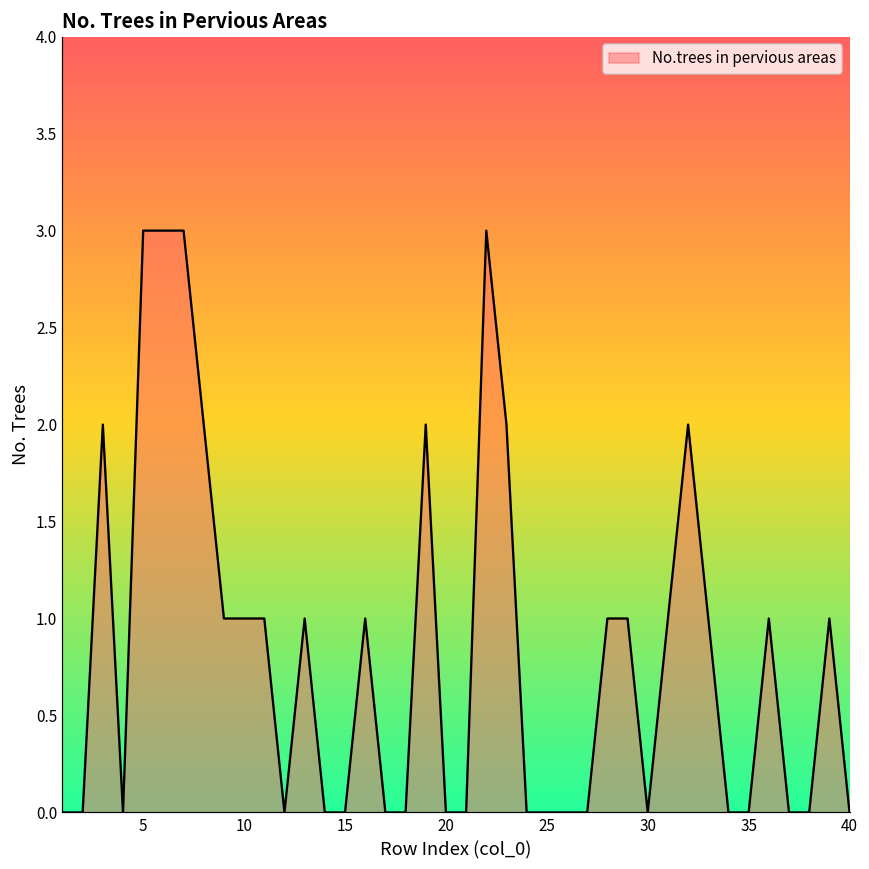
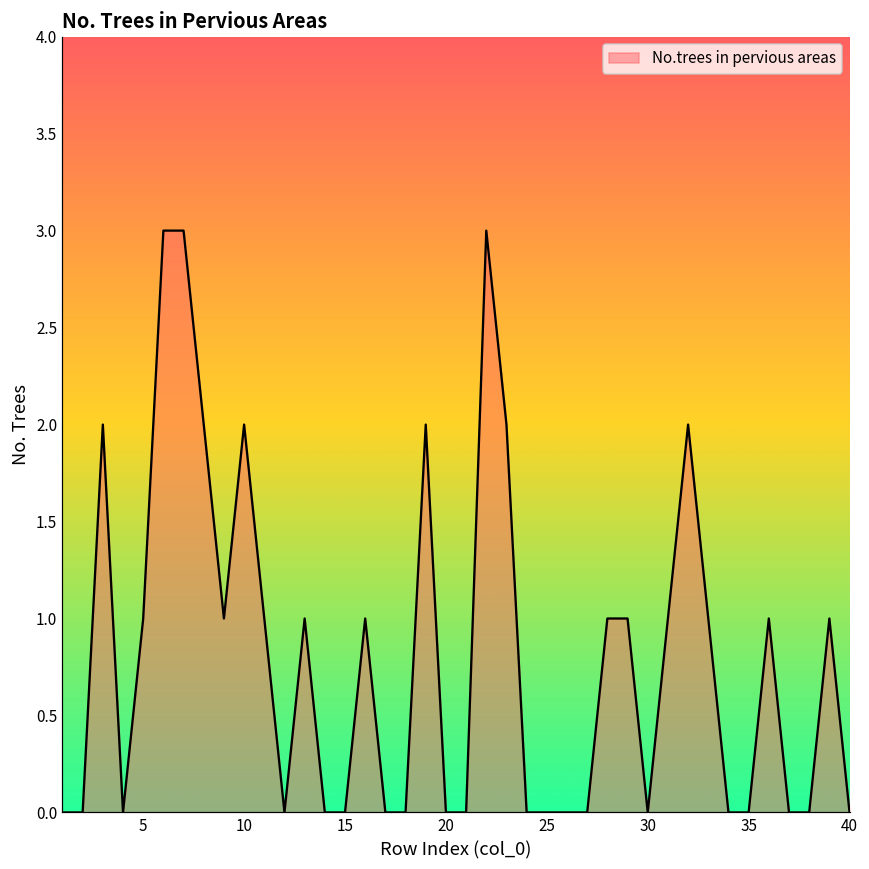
  {
-   "5": 3,
-   "10": 1,
+   "5": 1,
+   "10": 2,
    "15": 0,
    "20": 0,
    "25": 0,
    "30": 0,
    "35": 0,
    "40": 0
  }
